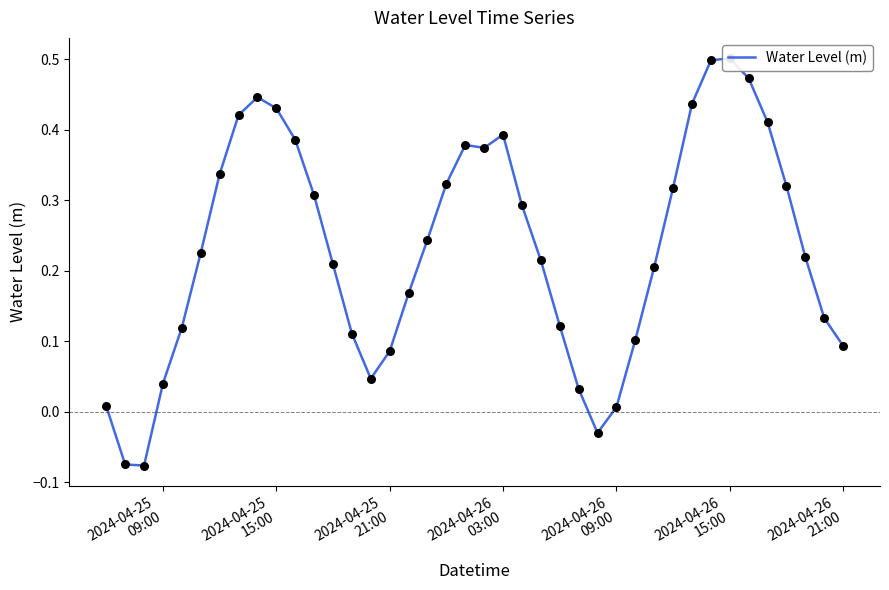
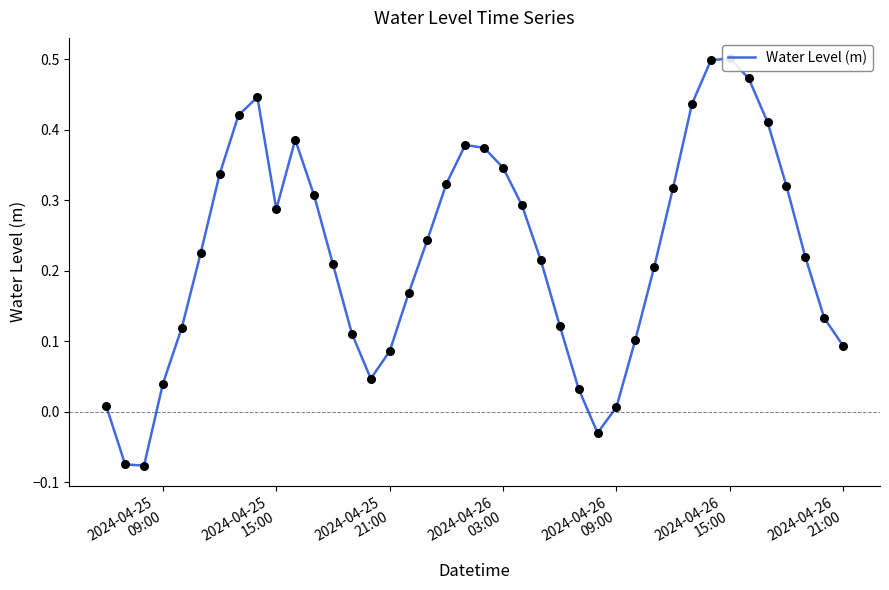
  {
    "2024-04-25 09:00": 0.04,
-   "2024-04-25 15:00": 0.43,
+   "2024-04-25 15:00": 0.29,
    "2024-04-25 21:00": 0.09,
-   "2024-04-26 03:00": 0.39,
+   "2024-04-26 03:00": 0.35,
    "2024-04-26 09:00": 0.01,
    "2024-04-26 21:00": 0.09
  }
